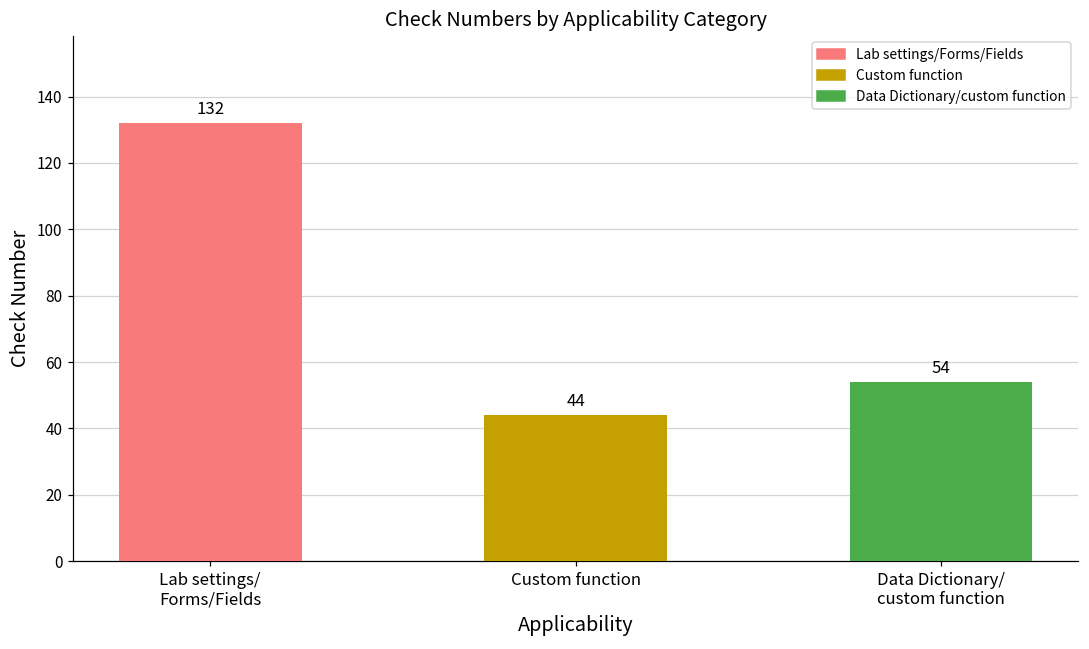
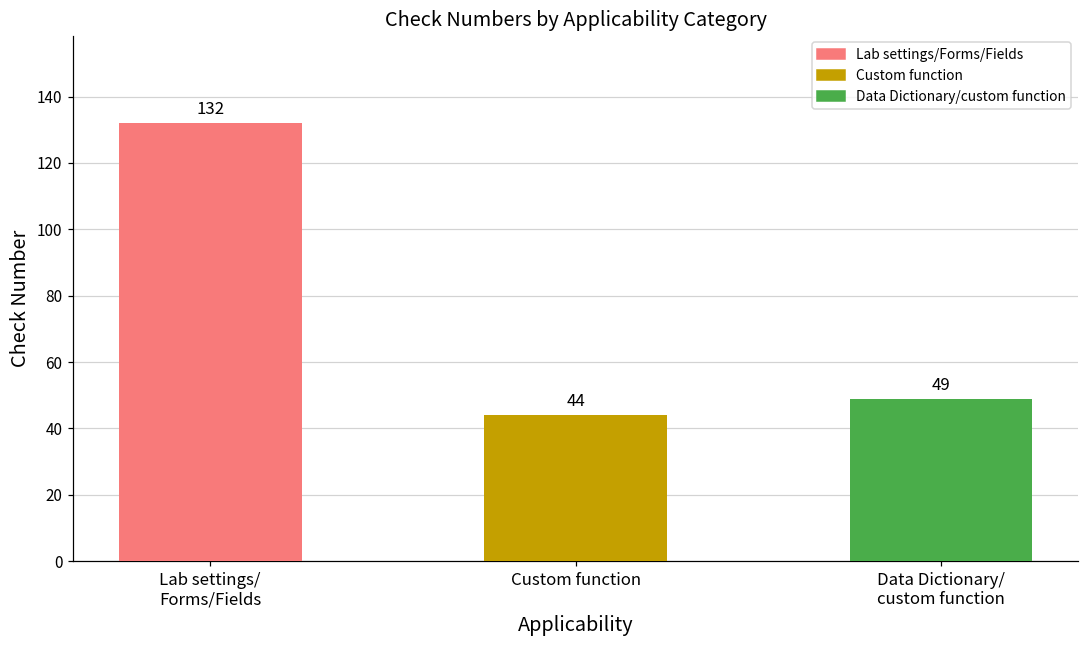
  {
    "Lab settings/ Forms/Fields": 132,
    "Custom function": 44,
-   "Data Dictionary/ custom function": 54
+   "Data Dictionary/ custom function": 49
  }
